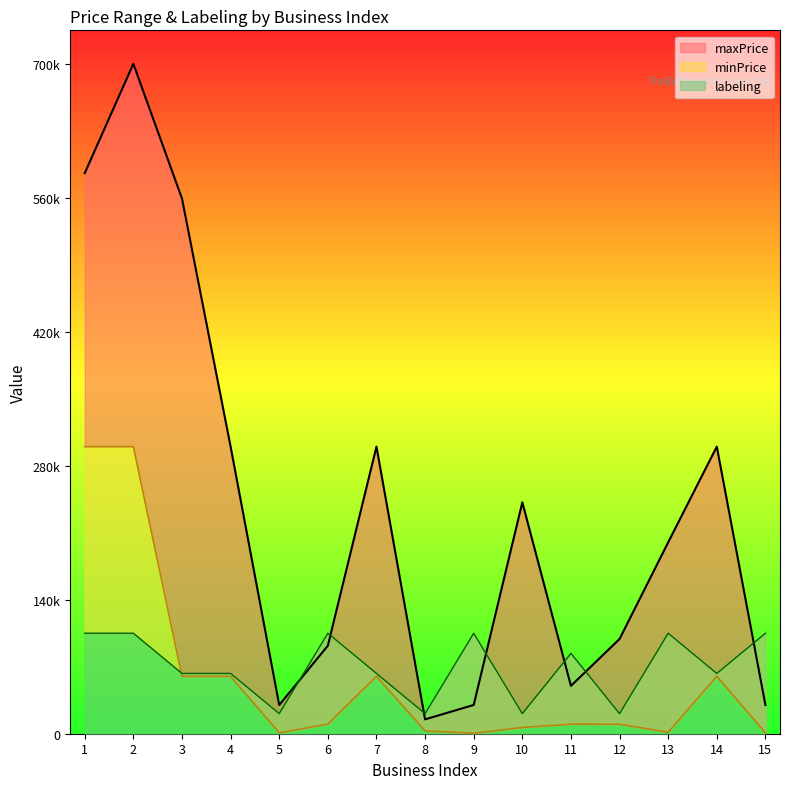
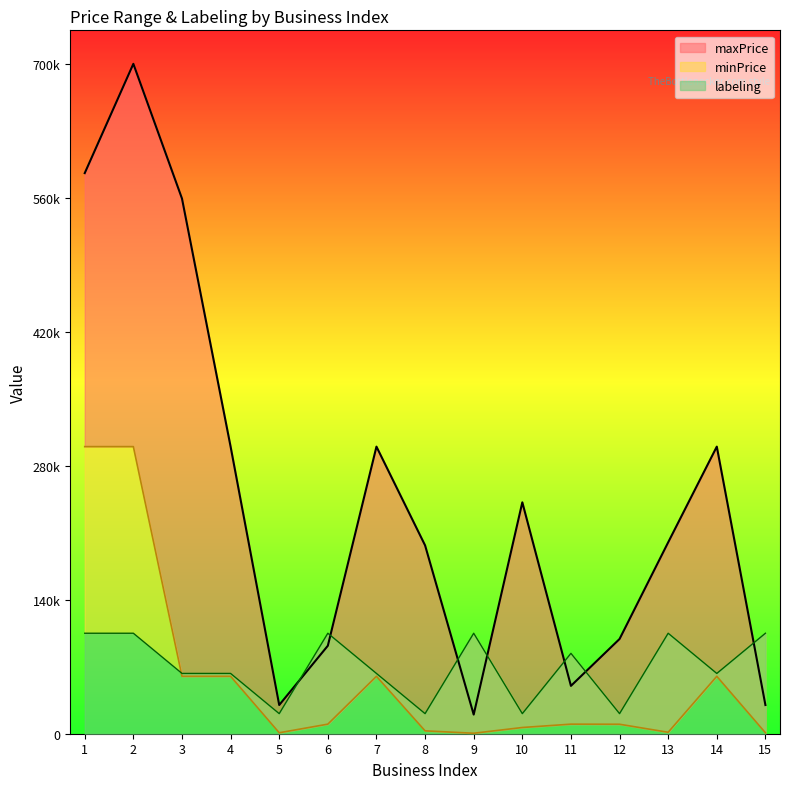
  {
    "maxPrice": {
      "1": 590000,
      "2": 700000,
      "3": 560000,
      "4": 300000,
      "5": 30000,
      "6": 90000,
      "7": 300000,
-     "8": 20000,
-     "9": 30000,
+     "8": 200000,
+     "9": 20000,
      "10": 240000,
      "11": 50000,
      "12": 100000,
      "13": 200000,
      "14": 300000,
      "15": 30000
    },
    "labeling": {
      "1": 110000,
      "2": 110000
    }
  }
